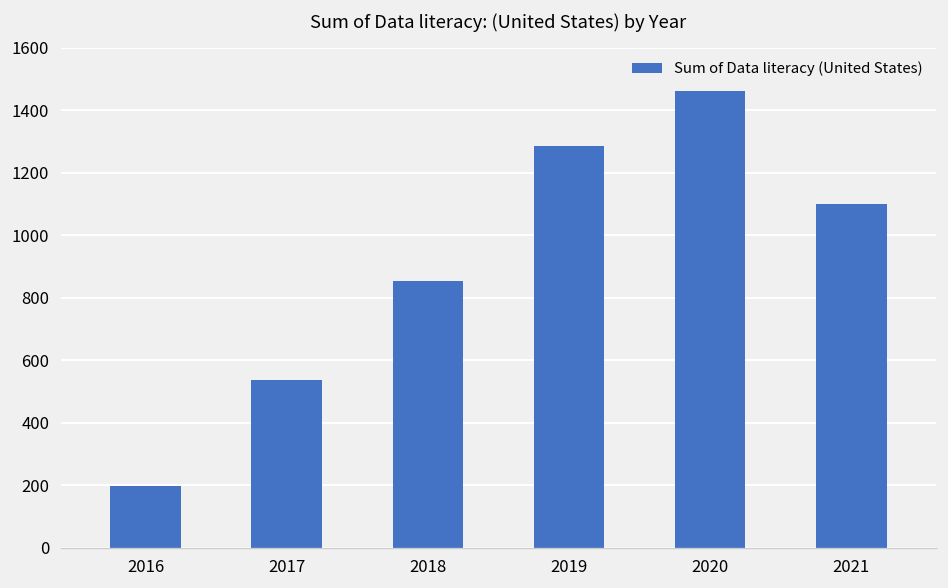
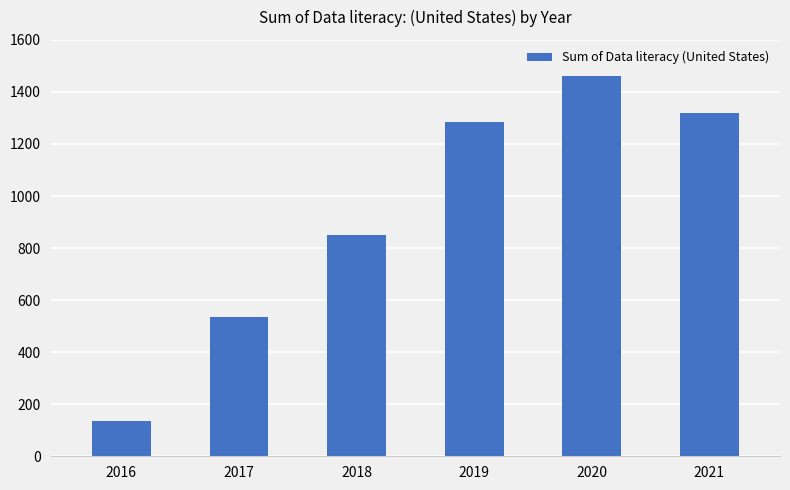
  {
-   "2016": 200,
+   "2016": 130,
    "2017": 540,
    "2018": 850,
    "2019": 1290,
    "2020": 1460,
-   "2021": 1100
+   "2021": 1320
  }
